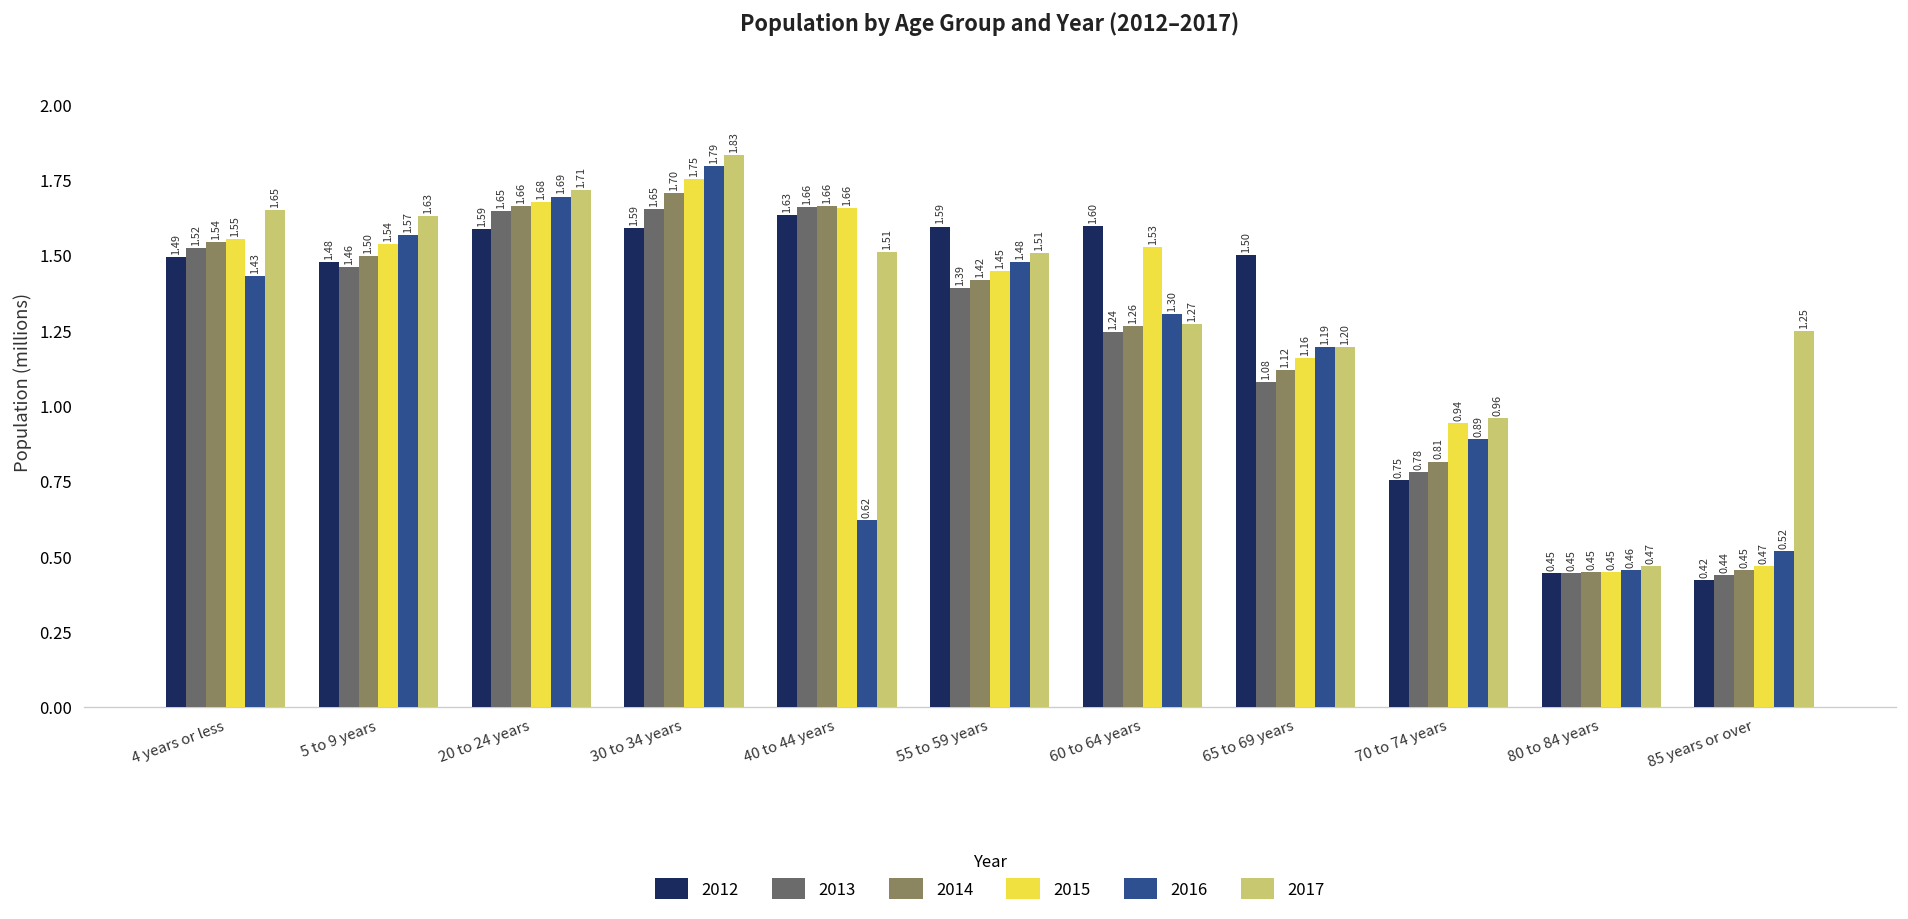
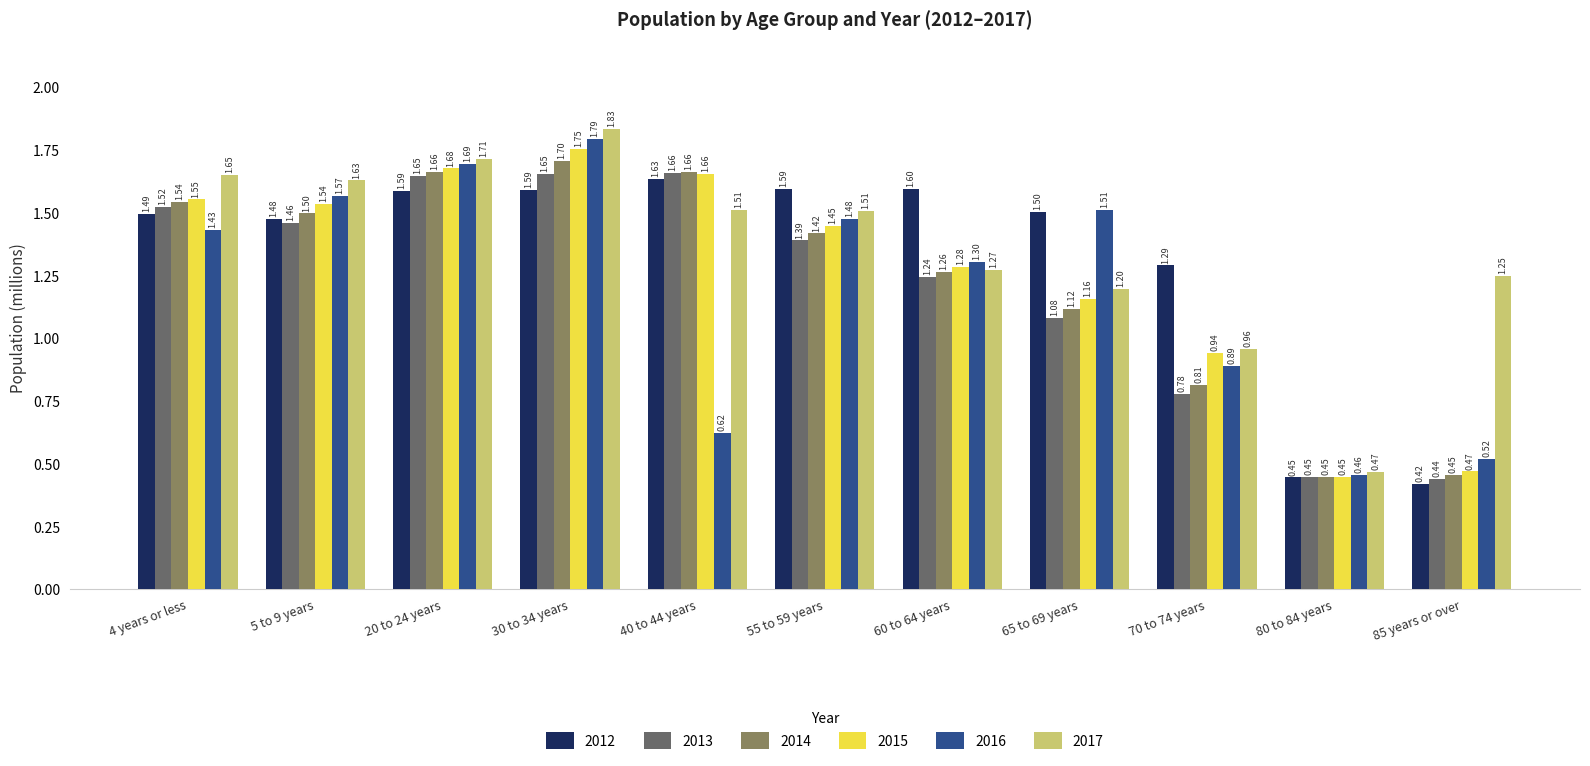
  {
    "2012": {
      "4 years or less": 1.49,
      "5 to 9 years": 1.48,
      "20 to 24 years": 1.59,
      "30 to 34 years": 1.59,
      "40 to 44 years": 1.63,
      "55 to 59 years": 1.59,
      "60 to 64 years": 1.60,
      "65 to 69 years": 1.50,
-     "70 to 74 years": 0.75,
+     "70 to 74 years": 1.29,
      "80 to 84 years": 0.45,
      "85 years or over": 0.42
    },
    "2015": {
      "4 years or less": 1.55,
      "5 to 9 years": 1.54,
      "20 to 24 years": 1.68,
      "30 to 34 years": 1.75,
      "40 to 44 years": 1.66,
      "55 to 59 years": 1.45,
-     "60 to 64 years": 1.53,
+     "60 to 64 years": 1.28,
      "65 to 69 years": 1.16,
      "70 to 74 years": 0.94,
      "80 to 84 years": 0.45,
      "85 years or over": 0.47
    },
    "2016": {
      "4 years or less": 1.43,
      "5 to 9 years": 1.57,
      "20 to 24 years": 1.69,
      "30 to 34 years": 1.79,
      "40 to 44 years": 0.62,
      "55 to 59 years": 1.48,
      "60 to 64 years": 1.30,
-     "65 to 69 years": 1.19,
+     "65 to 69 years": 1.51,
      "70 to 74 years": 0.89,
      "80 to 84 years": 0.46,
      "85 years or over": 0.52
    },
    "2017": {
      "4 years or less": 1.65,
      "5 to 9 years": 1.63,
      "20 to 24 years": 1.71,
      "30 to 34 years": 1.83,
      "40 to 44 years": 1.51,
      "55 to 59 years": 1.51,
      "60 to 64 years": 1.27,
      "65 to 69 years": 1.20,
      "70 to 74 years": 0.96,
      "80 to 84 years": 0.47,
      "85 years or over": 1.25
    }
  }
